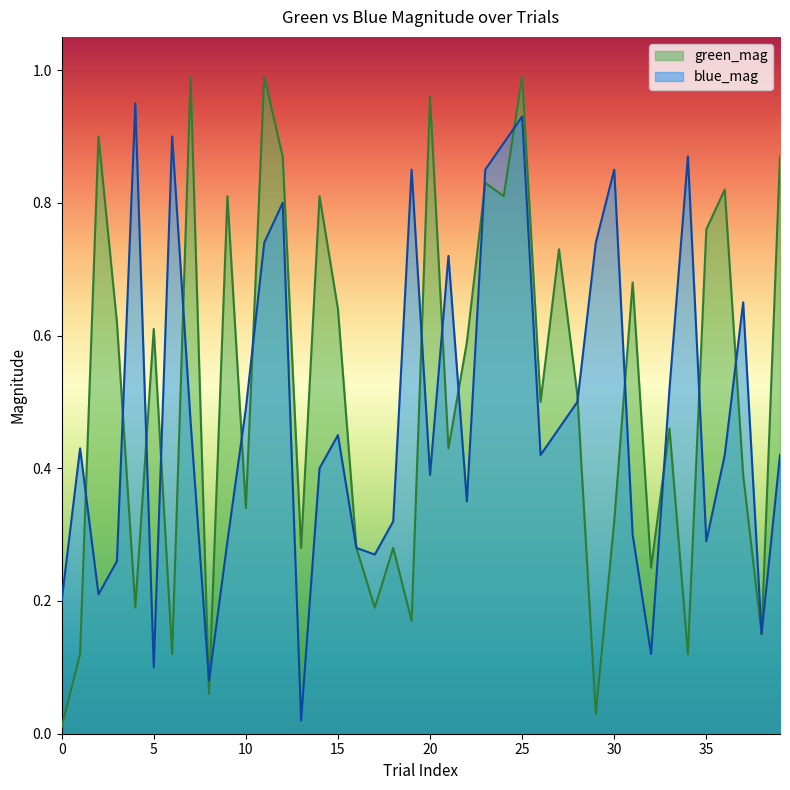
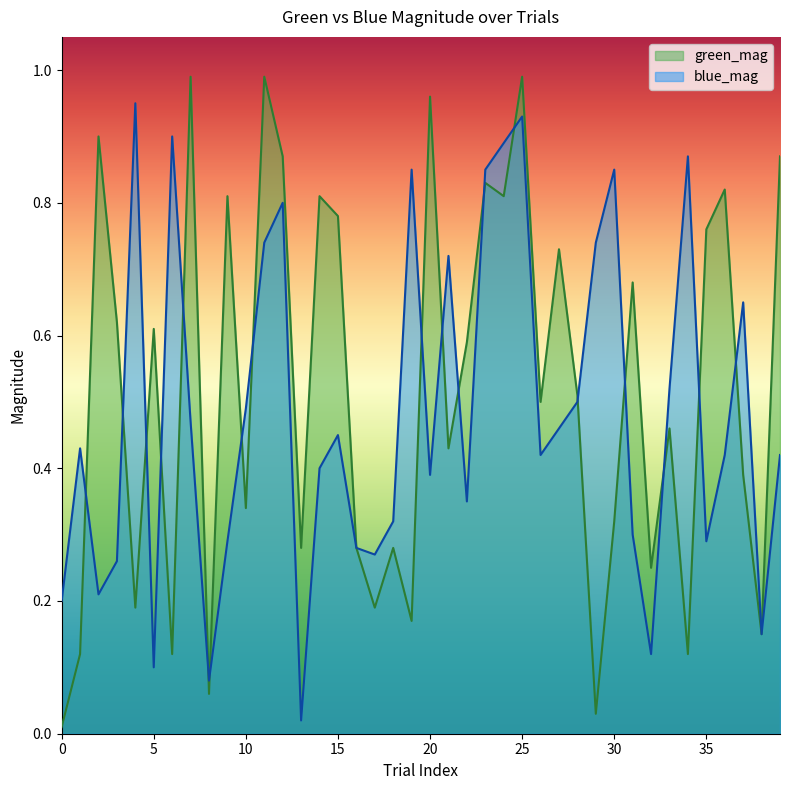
  {
    "green_mag": {
      "0": 0.01,
      "5": 0.61,
      "10": 0.34,
-     "15": 0.64,
+     "15": 0.78,
      "20": 0.96,
      "25": 0.99,
      "30": 0.32,
      "35": 0.76
    },
    "blue_mag": {
      "0": 0.20,
      "5": 0.10,
      "10": 0.49,
      "15": 0.45,
      "20": 0.39,
      "25": 0.93,
      "30": 0.85,
      "35": 0.29
    }
  }
